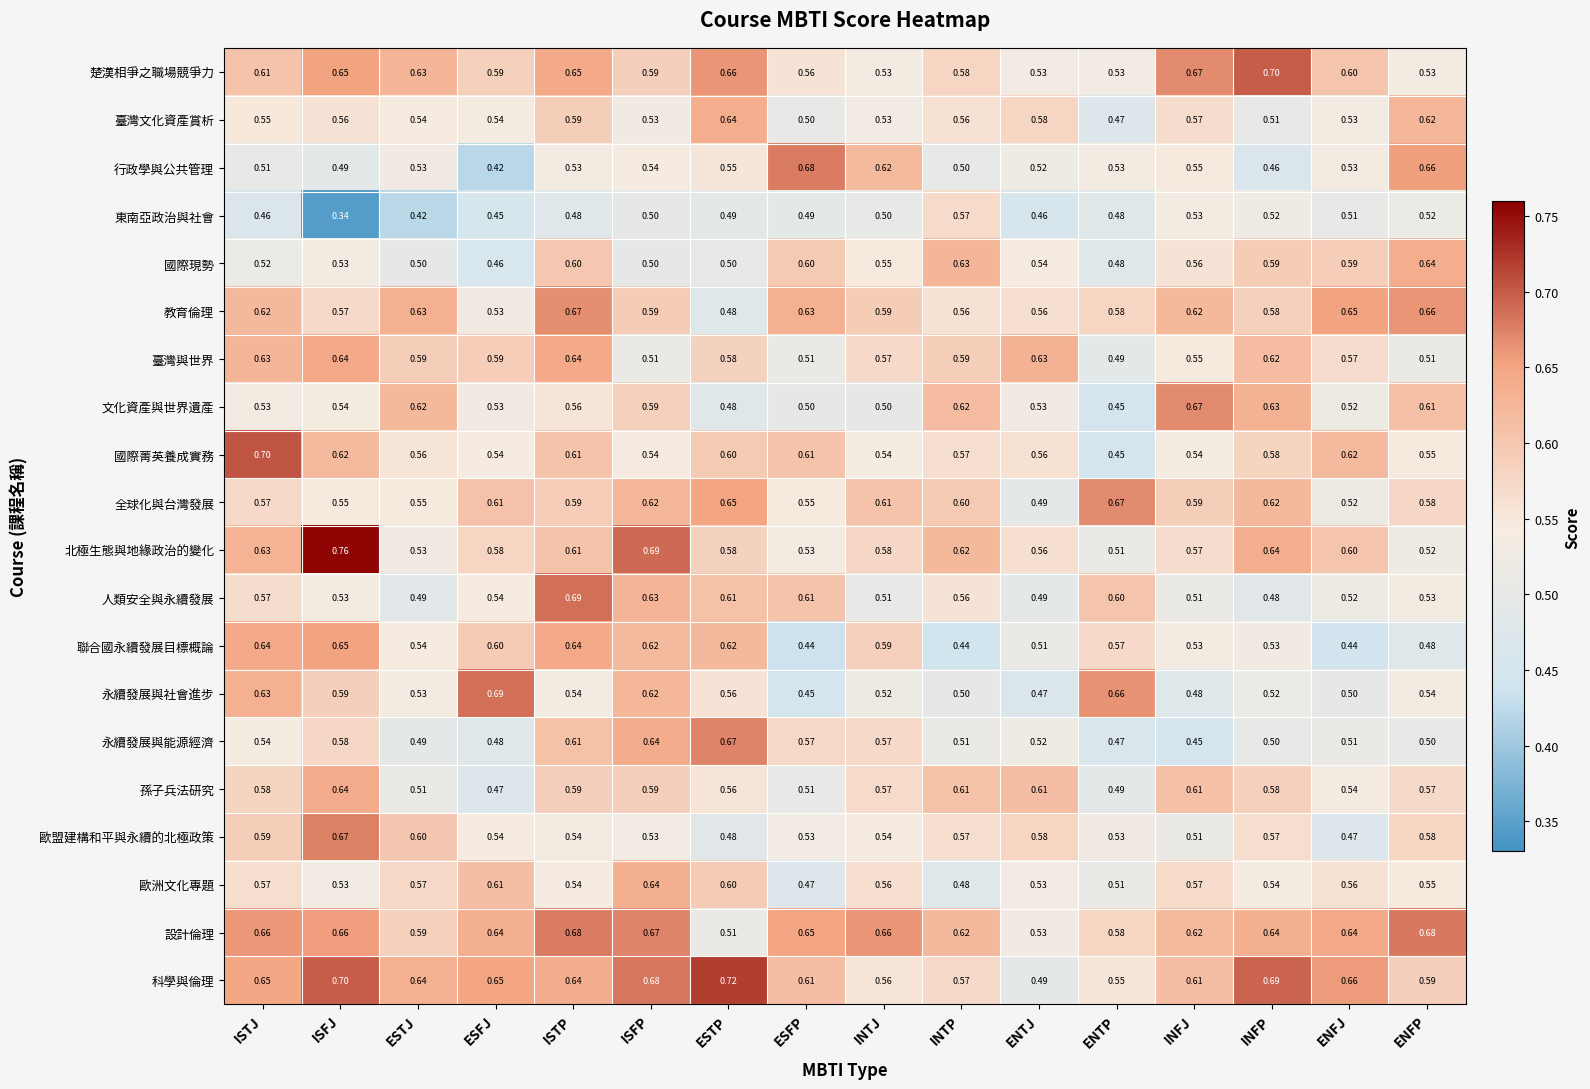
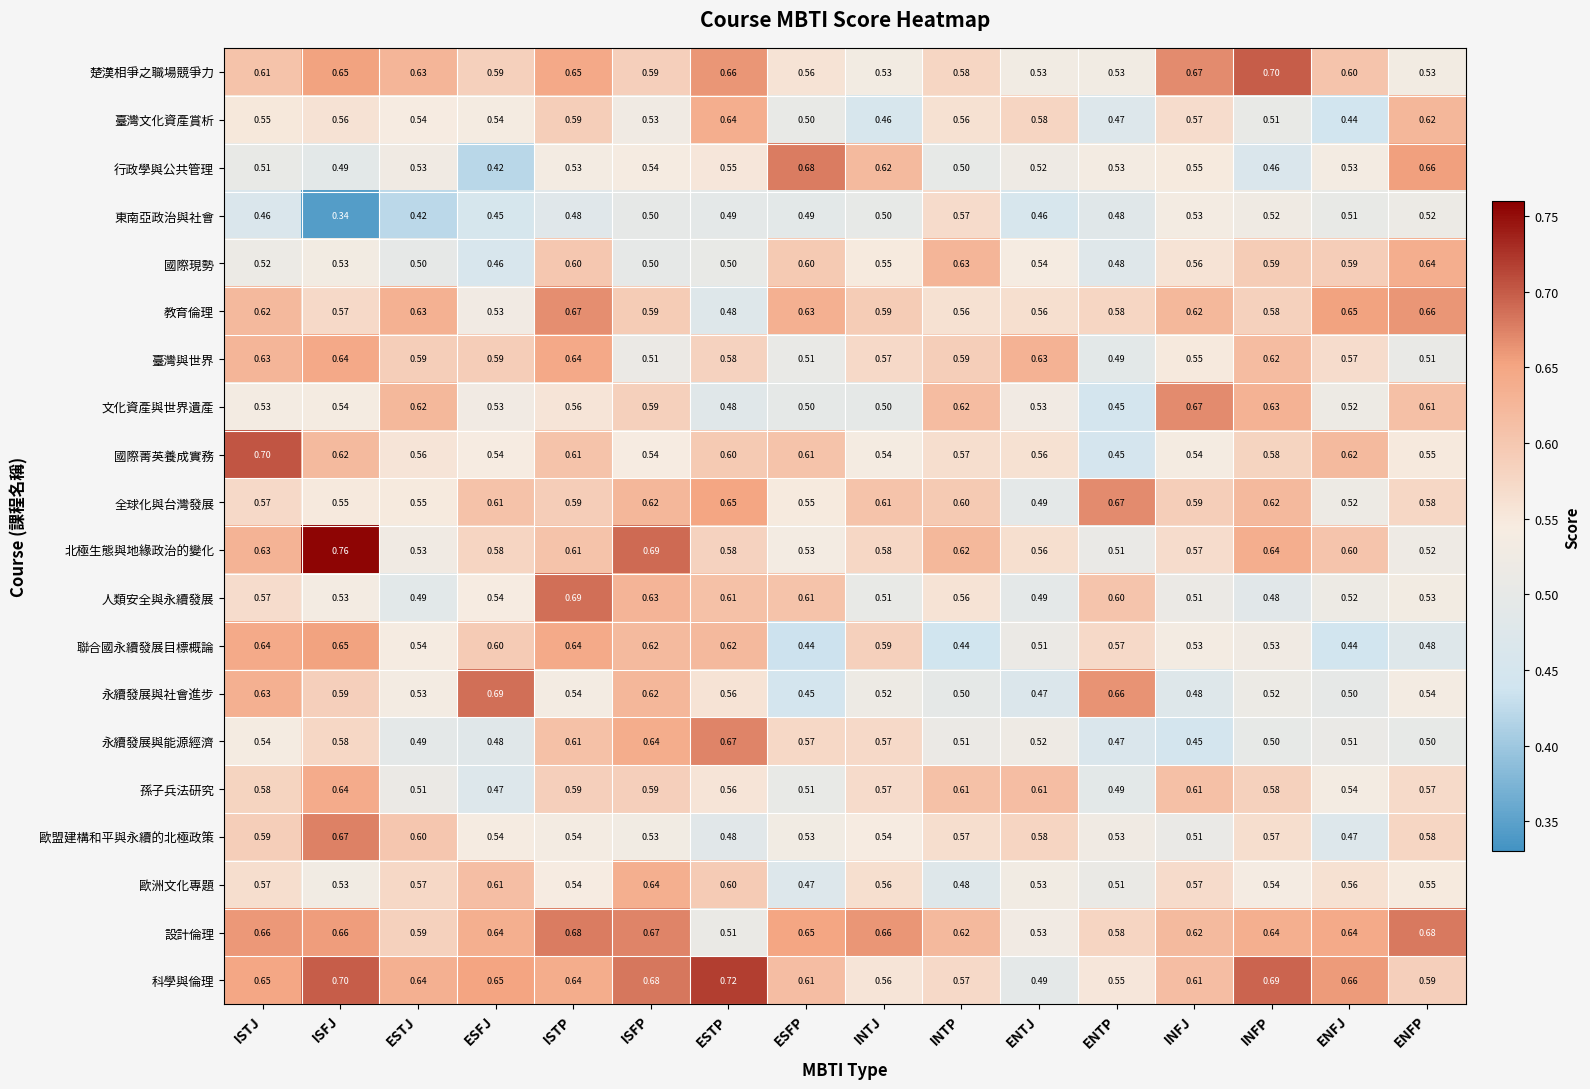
  {
    "臺灣文化資產賞析": {
-     "INTJ": 0.53,
-     "ENFJ": 0.53
+     "INTJ": 0.46,
+     "ENFJ": 0.44
    }
  }
